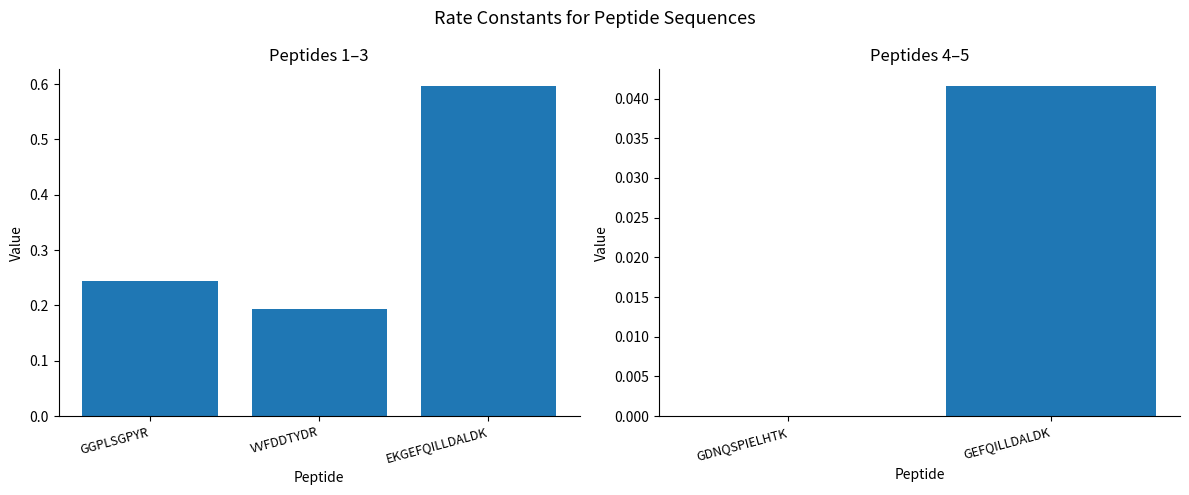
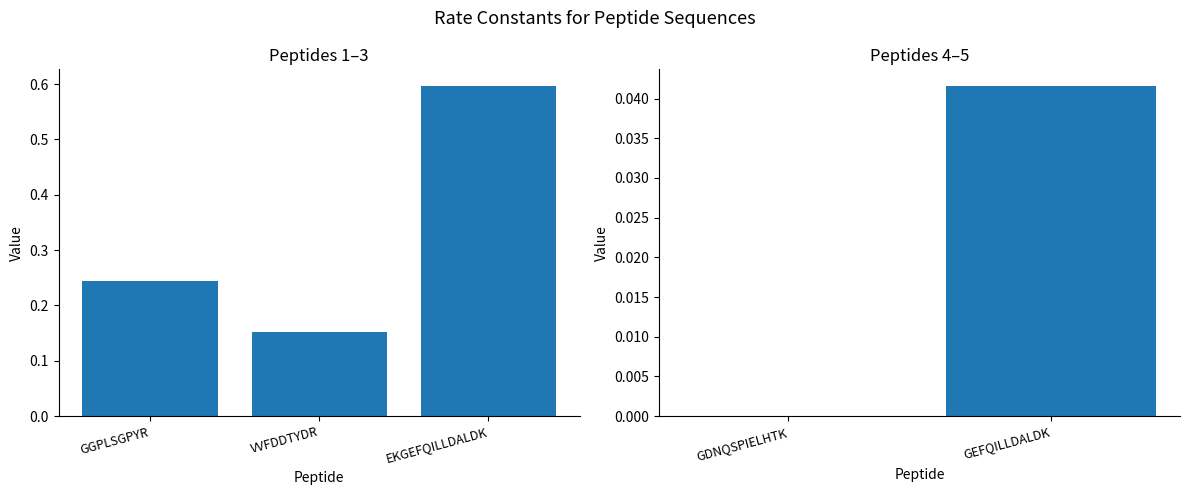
  {
    "Peptides 1–3": {
      "GGPLSGPYR": 0.24,
-     "VVFDDTYDR": 0.19,
+     "VVFDDTYDR": 0.15,
      "EKGEFQILLDALDK": 0.60
    },
    "Peptides 4–5": {
      "GDNQSPIELHTK": 0.000,
      "GEFQILLDALDK": 0.042
    }
  }
